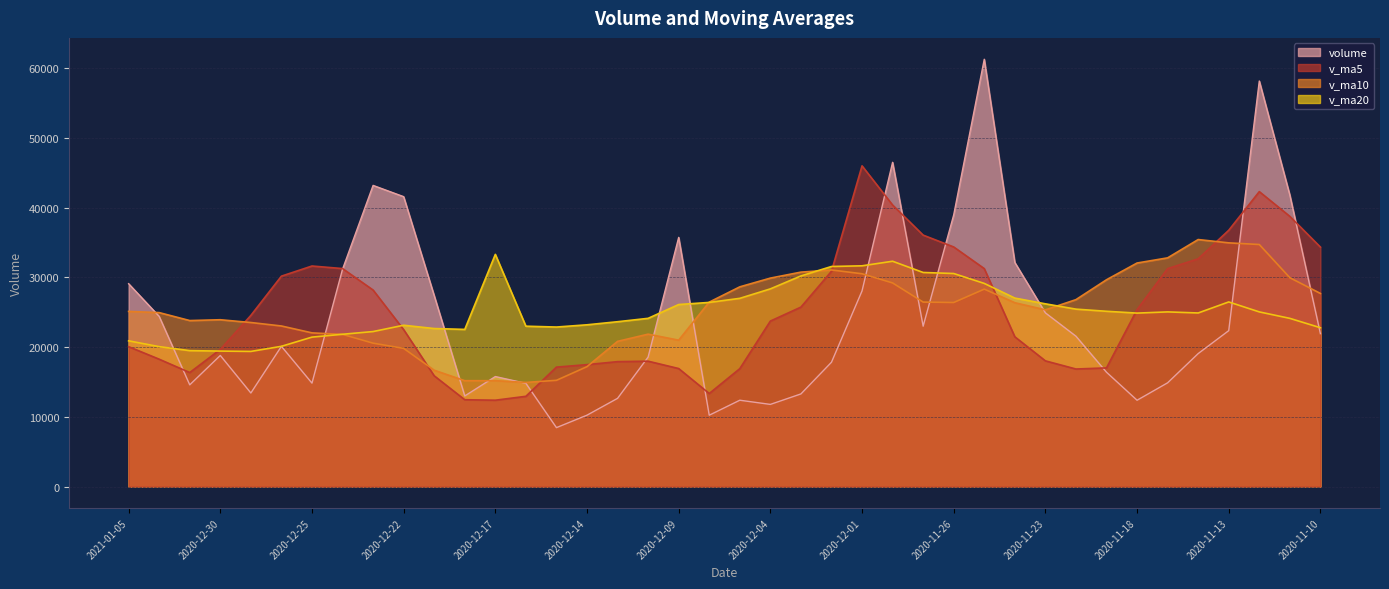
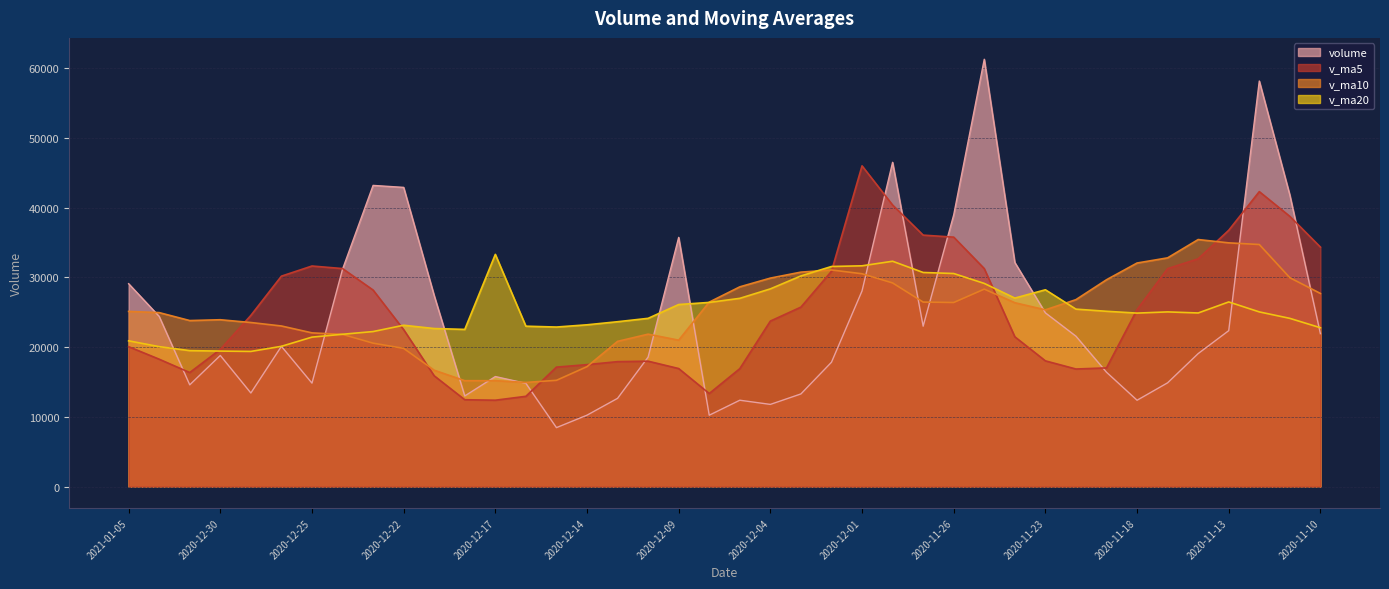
  {
    "volume": {
      "2021-01-05": 29000,
      "2020-12-30": 19000,
      "2020-12-25": 15000,
-     "2020-12-22": 42000,
+     "2020-12-22": 43000,
      "2020-12-17": 16000,
      "2020-12-14": 10000,
      "2020-12-09": 36000,
      "2020-12-04": 12000,
      "2020-12-01": 28000,
      "2020-11-26": 39000,
      "2020-11-23": 25000,
      "2020-11-18": 12000,
      "2020-11-13": 22000,
      "2020-11-10": 22000
    },
    "v_ma20": {
      "2021-01-05": 21000,
      "2020-12-25": 21000,
      "2020-12-22": 23000,
      "2020-12-17": 33000,
      "2020-12-14": 23000,
      "2020-12-09": 26000,
      "2020-12-04": 28000,
      "2020-12-01": 32000,
      "2020-11-26": 31000,
-     "2020-11-23": 26000,
+     "2020-11-23": 28000,
      "2020-11-18": 25000,
      "2020-11-13": 26000,
      "2020-11-10": 23000
    },
    "v_ma10": {
      "2021-01-05": 25000,
      "2020-12-30": 24000,
      "2020-12-25": 22000,
      "2020-12-22": 20000,
      "2020-12-17": 15000,
      "2020-12-09": 21000,
      "2020-12-04": 30000,
      "2020-12-01": 31000,
      "2020-11-26": 26000,
      "2020-11-23": 25000,
      "2020-11-18": 32000,
      "2020-11-13": 35000,
      "2020-11-10": 28000
    },
    "v_ma5": {
      "2021-01-05": 20000,
      "2020-12-25": 32000,
      "2020-12-22": 23000,
      "2020-12-17": 12000,
      "2020-12-09": 17000,
      "2020-12-04": 24000,
      "2020-12-01": 46000,
-     "2020-11-26": 34000,
+     "2020-11-26": 36000,
      "2020-11-23": 18000,
      "2020-11-18": 25000,
      "2020-11-13": 37000,
      "2020-11-10": 34000
    }
  }
